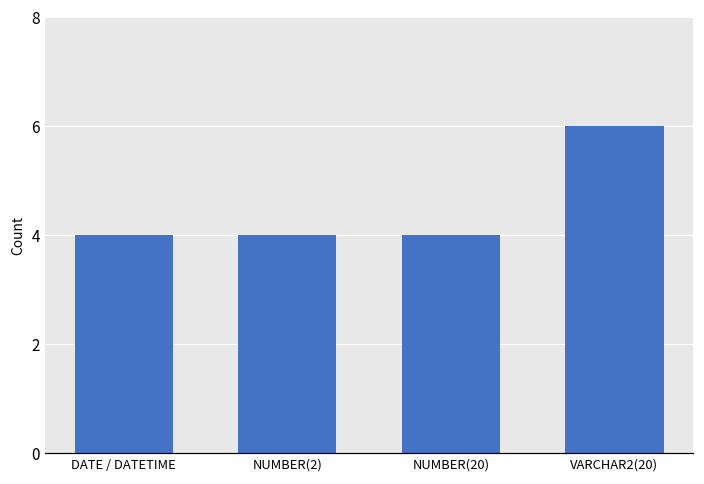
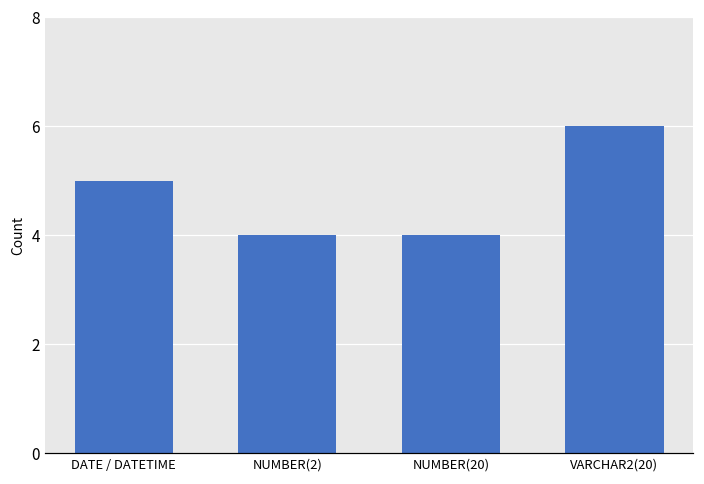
  {
-   "DATE / DATETIME": 4,
+   "DATE / DATETIME": 5,
    "NUMBER(2)": 4,
    "NUMBER(20)": 4,
    "VARCHAR2(20)": 6
  }
